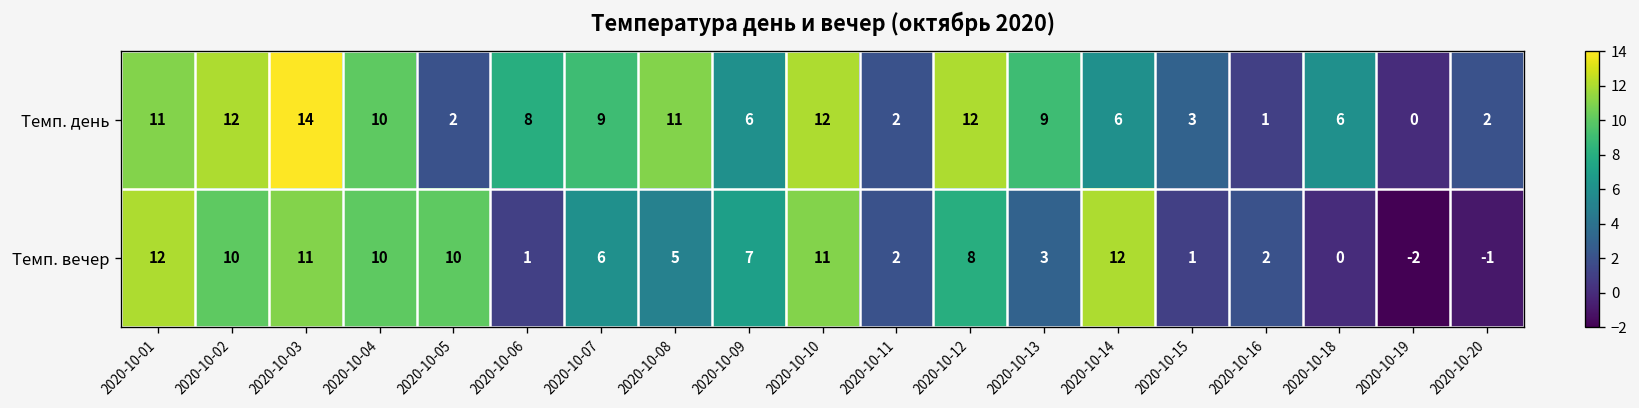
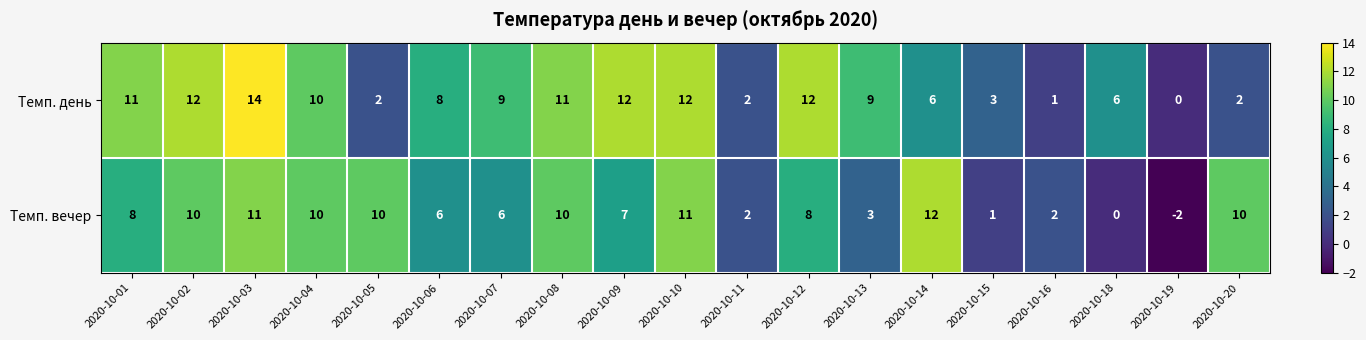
  {
    "Темп. день": {
      "2020-10-01": 11,
      "2020-10-02": 12,
      "2020-10-03": 14,
      "2020-10-04": 10,
      "2020-10-05": 2,
      "2020-10-06": 8,
      "2020-10-07": 9,
      "2020-10-08": 11,
-     "2020-10-09": 6,
+     "2020-10-09": 12,
      "2020-10-10": 12,
      "2020-10-11": 2,
      "2020-10-12": 12,
      "2020-10-13": 9,
      "2020-10-14": 6,
      "2020-10-15": 3,
      "2020-10-16": 1,
      "2020-10-18": 6,
      "2020-10-19": 0,
      "2020-10-20": 2
    },
    "Темп. вечер": {
-     "2020-10-01": 12,
+     "2020-10-01": 8,
      "2020-10-02": 10,
      "2020-10-03": 11,
      "2020-10-04": 10,
      "2020-10-05": 10,
-     "2020-10-06": 1,
+     "2020-10-06": 6,
      "2020-10-07": 6,
-     "2020-10-08": 5,
+     "2020-10-08": 10,
      "2020-10-09": 7,
      "2020-10-10": 11,
      "2020-10-11": 2,
      "2020-10-12": 8,
      "2020-10-13": 3,
      "2020-10-14": 12,
      "2020-10-15": 1,
      "2020-10-16": 2,
      "2020-10-18": 0,
      "2020-10-19": -2,
-     "2020-10-20": -1
+     "2020-10-20": 10
    }
  }
